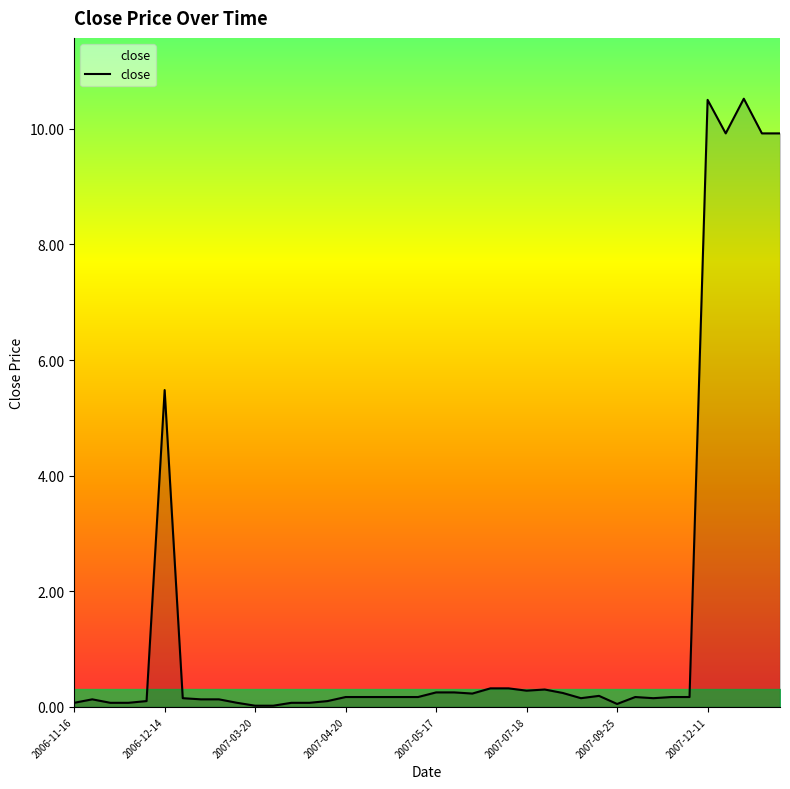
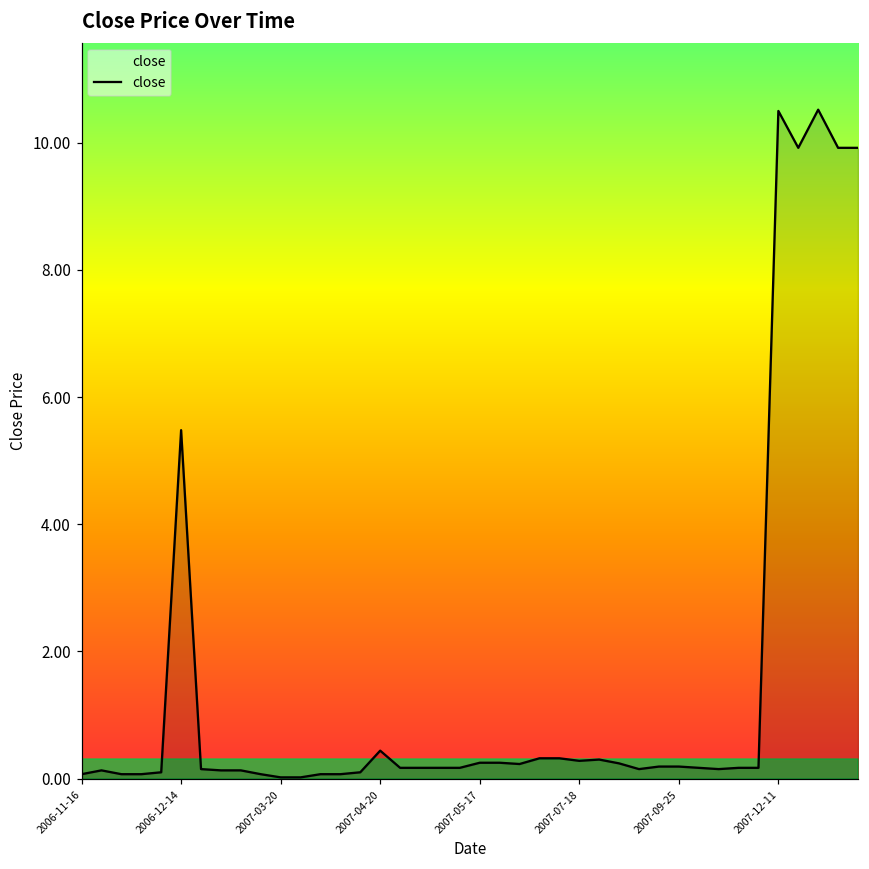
  {
    "close": {
      "2006-11-16": 0.1,
      "2006-12-14": 5.5,
      "2007-03-20": 0.0,
-     "2007-04-20": 0.2,
+     "2007-04-20": 0.4,
      "2007-05-17": 0.3,
-     "2007-09-25": 0.1,
+     "2007-09-25": 0.2,
      "2007-12-11": 10.5
    }
  }
